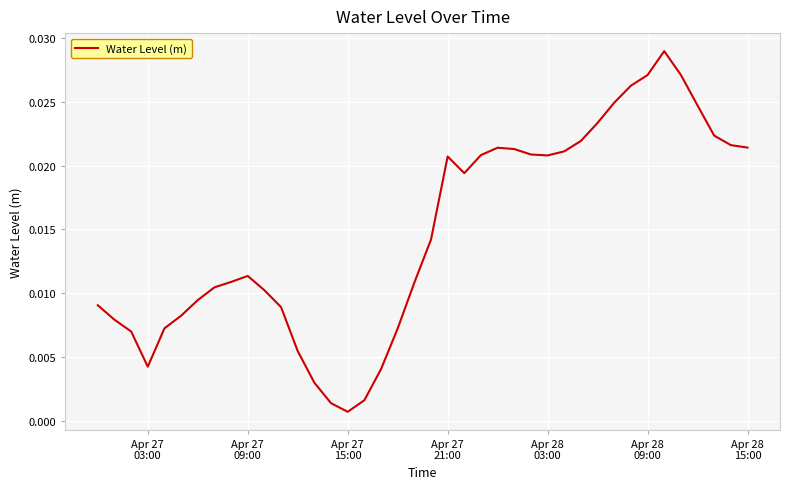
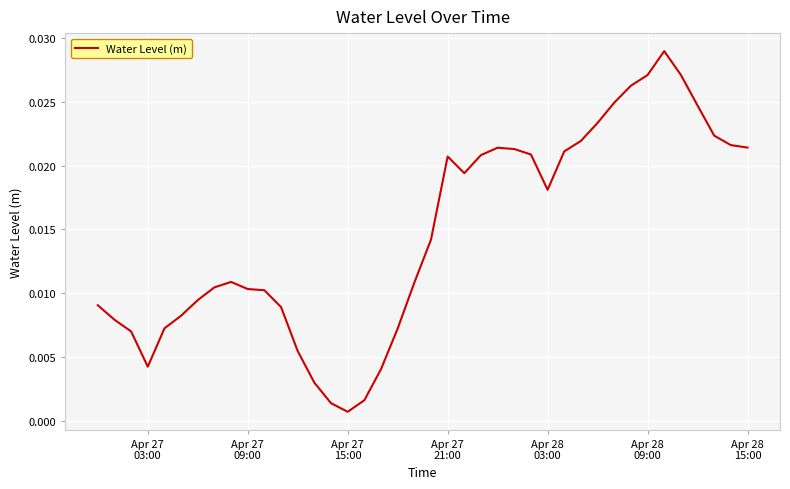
  {
    "Apr 27 03:00": 0.0042,
-   "Apr 27 09:00": 0.0114,
+   "Apr 27 09:00": 0.0103,
    "Apr 27 15:00": 0.0007,
    "Apr 27 21:00": 0.0207,
-   "Apr 28 03:00": 0.0208,
+   "Apr 28 03:00": 0.0181,
    "Apr 28 09:00": 0.0271,
    "Apr 28 15:00": 0.0214
  }
